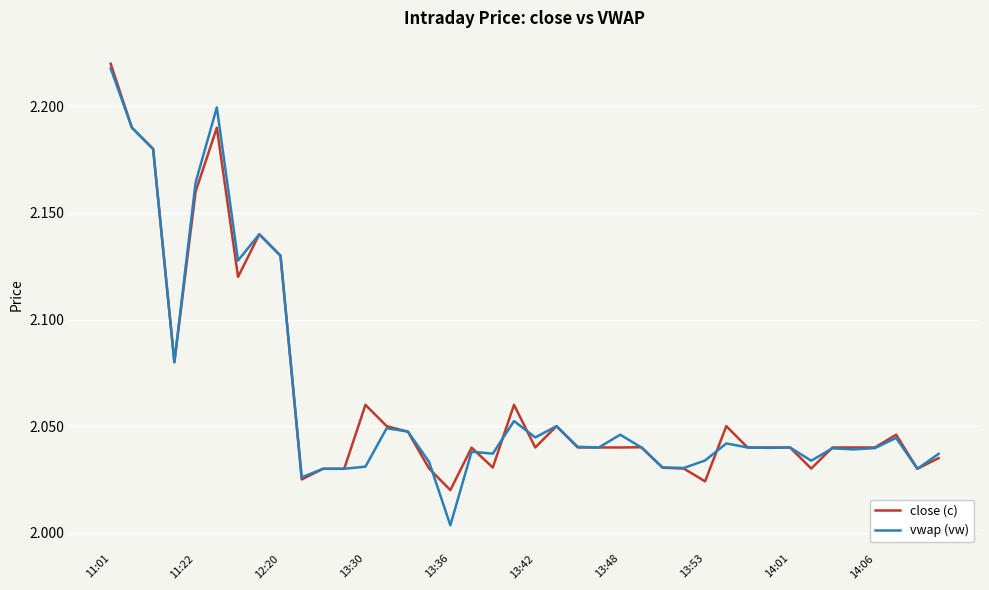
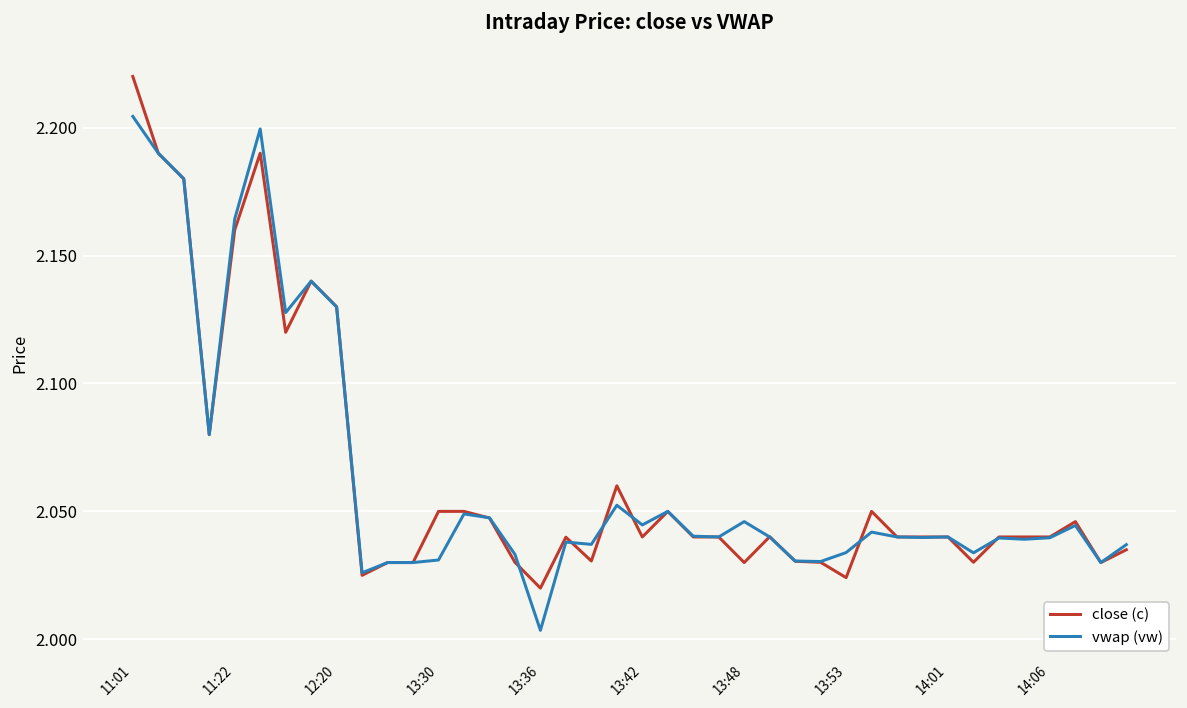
  {
    "close (c)": {
      "11:01": 2.22,
      "11:22": 2.16,
-     "13:30": 2.06,
+     "13:30": 2.05,
      "13:36": 2.02,
      "13:42": 2.04,
-     "13:48": 2.04,
+     "13:48": 2.03,
      "13:53": 2.024
    },
    "vwap (vw)": {
-     "11:01": 2.218,
+     "11:01": 2.204,
      "11:22": 2.164,
      "13:30": 2.031,
      "13:36": 2.004,
      "13:42": 2.045,
      "13:48": 2.046,
      "13:53": 2.034
    }
  }
